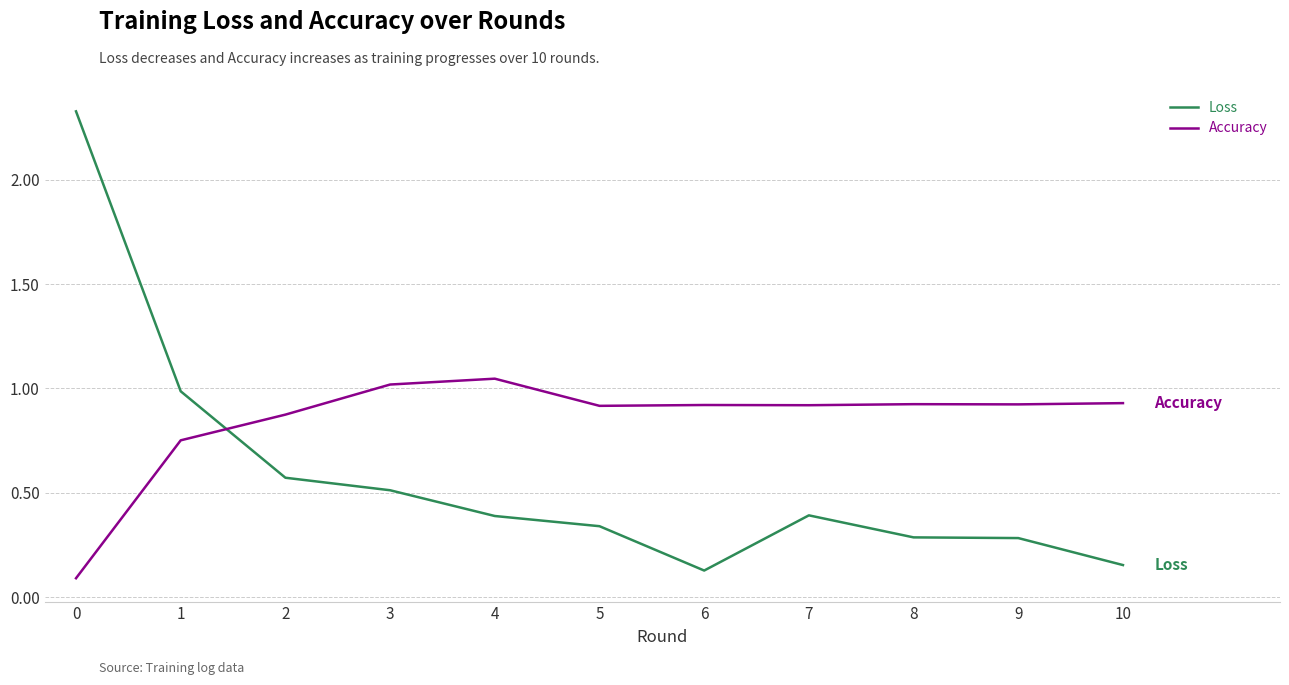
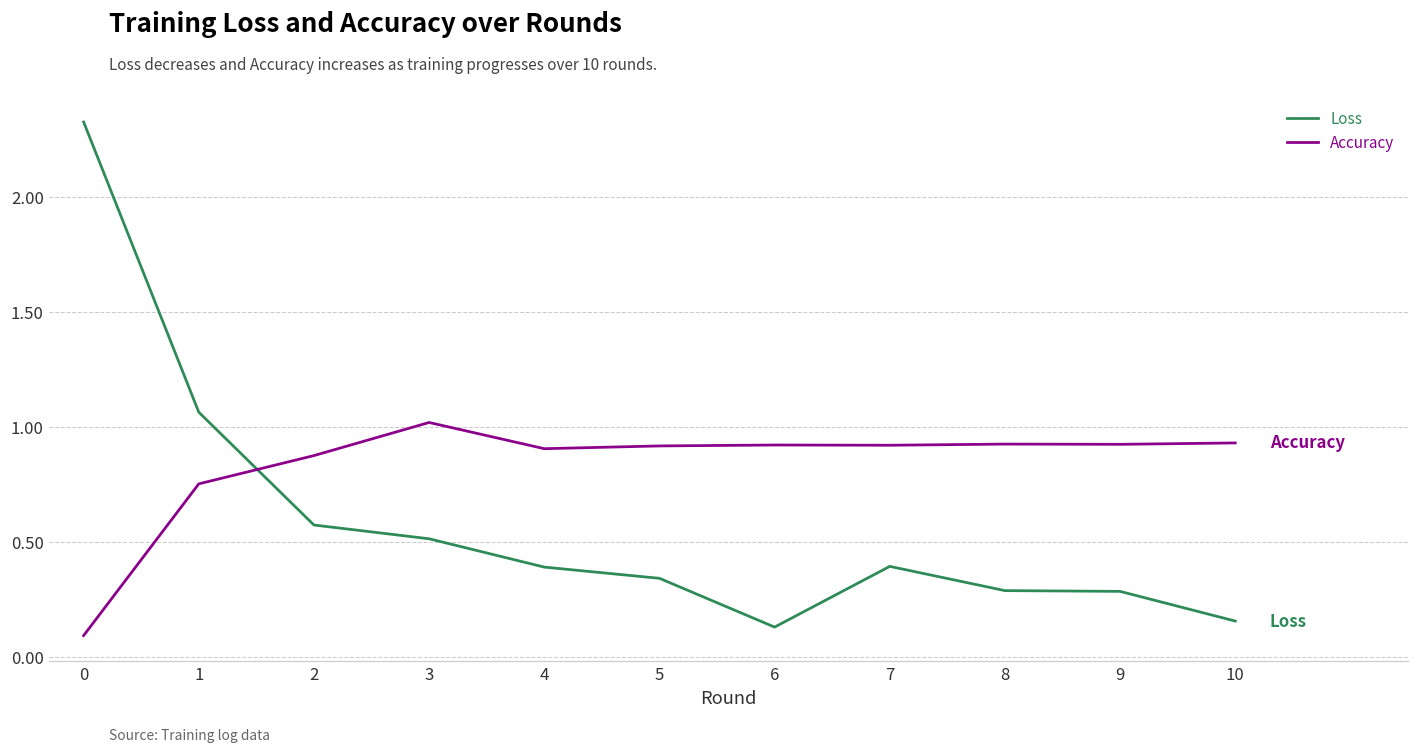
  {
    "Loss": {
      "0": 2.33,
-     "1": 0.99,
+     "1": 1.06,
      "2": 0.57,
      "3": 0.51,
      "4": 0.39,
      "5": 0.34,
      "6": 0.13,
      "7": 0.39,
      "8": 0.29,
      "9": 0.28,
      "10": 0.16
    },
    "Accuracy": {
      "0": 0.09,
      "1": 0.75,
      "2": 0.88,
      "3": 1.02,
-     "4": 1.05,
+     "4": 0.91,
      "5": 0.92,
      "6": 0.92,
      "7": 0.92,
      "8": 0.93,
      "9": 0.92,
      "10": 0.93
    }
  }
